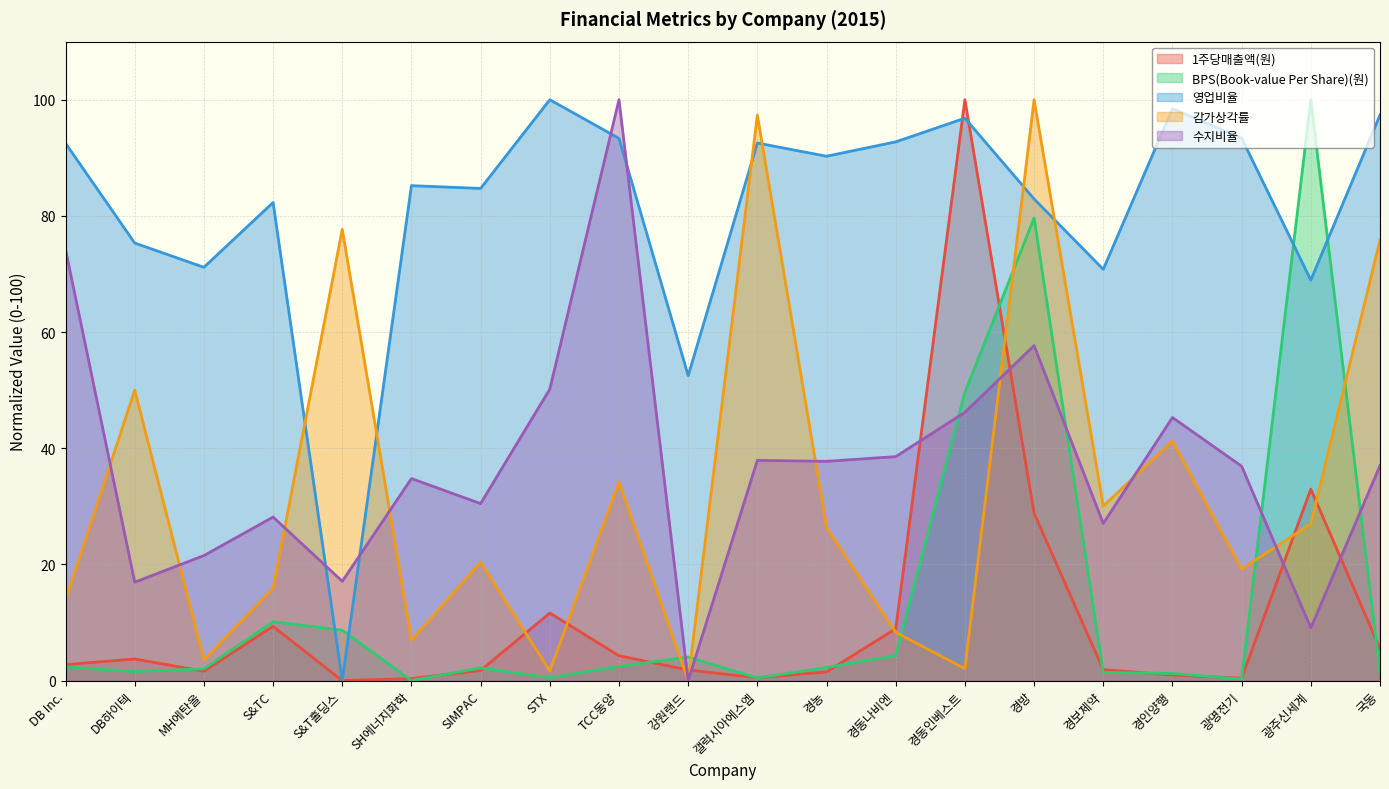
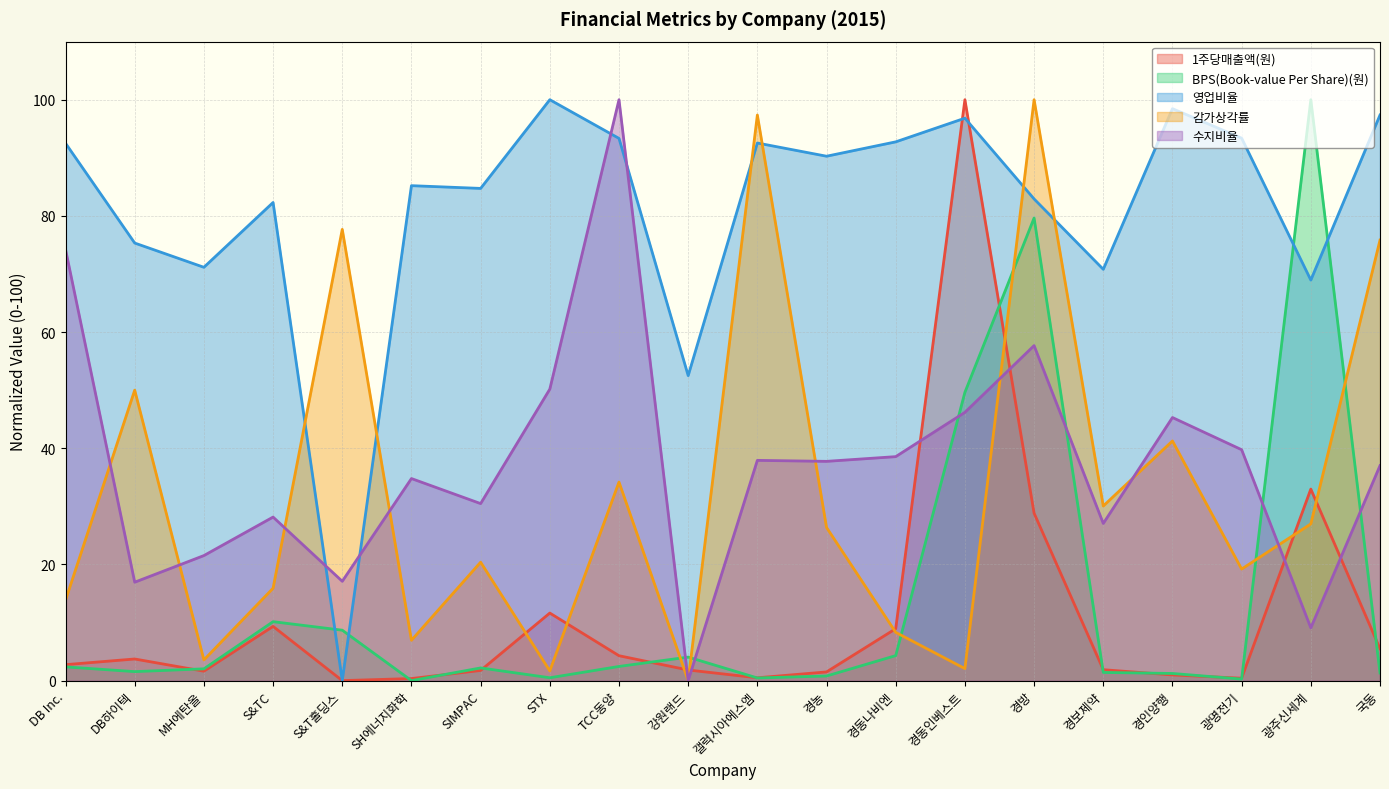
  {
    "BPS(Book-value Per Share)(원)": {
      "DB하이텍": 2,
      "S&TC": 10,
      "S&T홀딩스": 9,
      "STX": 0,
      "TCC동양": 2,
      "강원랜드": 4,
-     "경농": 2,
+     "경농": 1,
      "경동나비엔": 4,
      "경동인베스트": 50,
      "경방": 80,
      "경보제약": 1,
      "국동": 1
    },
    "영업비율": {
      "DB Inc.": 93,
      "DB하이텍": 75,
      "MH에탄올": 71,
      "S&TC": 82,
      "SH에너지화학": 85,
      "SIMPAC": 85,
      "STX": 100,
      "TCC동양": 93,
      "강원랜드": 53,
      "갤럭시아에스엠": 93,
      "경농": 90,
      "경동나비엔": 93,
      "경동인베스트": 97,
      "경방": 83,
      "경보제약": 71,
      "광주신세계": 69,
      "국동": 97
    },
    "수지비율": {
      "DB Inc.": 74,
      "DB하이텍": 17,
      "MH에탄올": 22,
      "S&TC": 28,
      "S&T홀딩스": 17,
      "SH에너지화학": 35,
      "SIMPAC": 30,
      "STX": 50,
      "TCC동양": 100,
      "갤럭시아에스엠": 38,
      "경농": 38,
      "경동나비엔": 39,
      "경동인베스트": 46,
      "경방": 58,
      "경보제약": 27,
      "경인양행": 45,
-     "광명전기": 37,
+     "광명전기": 40,
      "광주신세계": 9,
      "국동": 37
    }
  }
